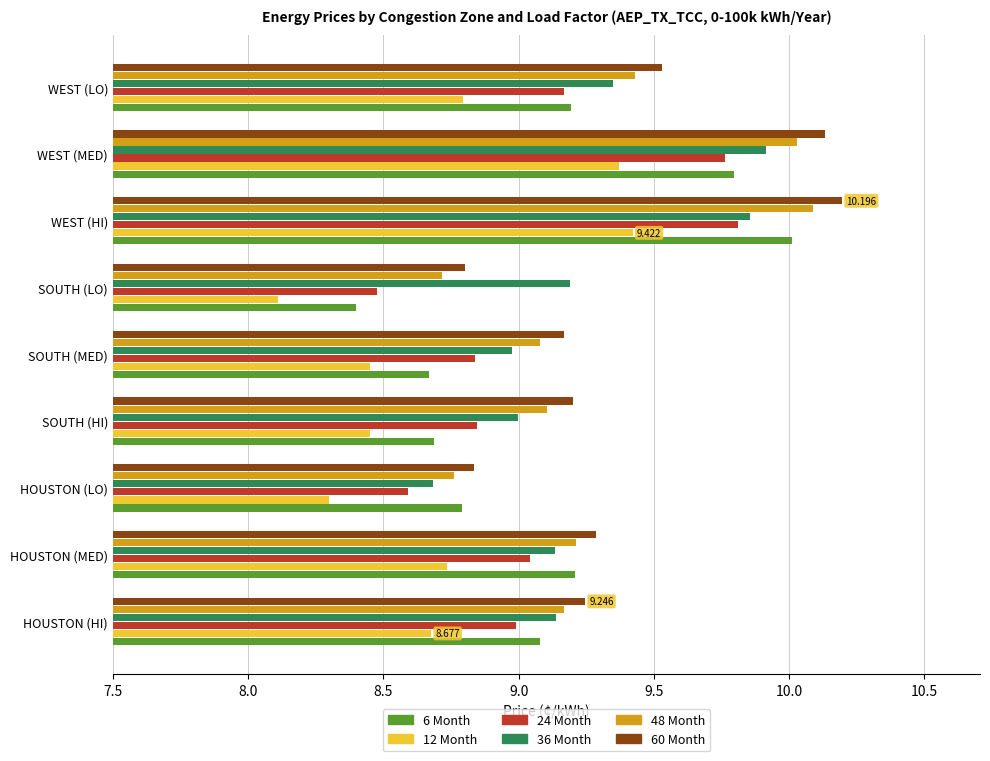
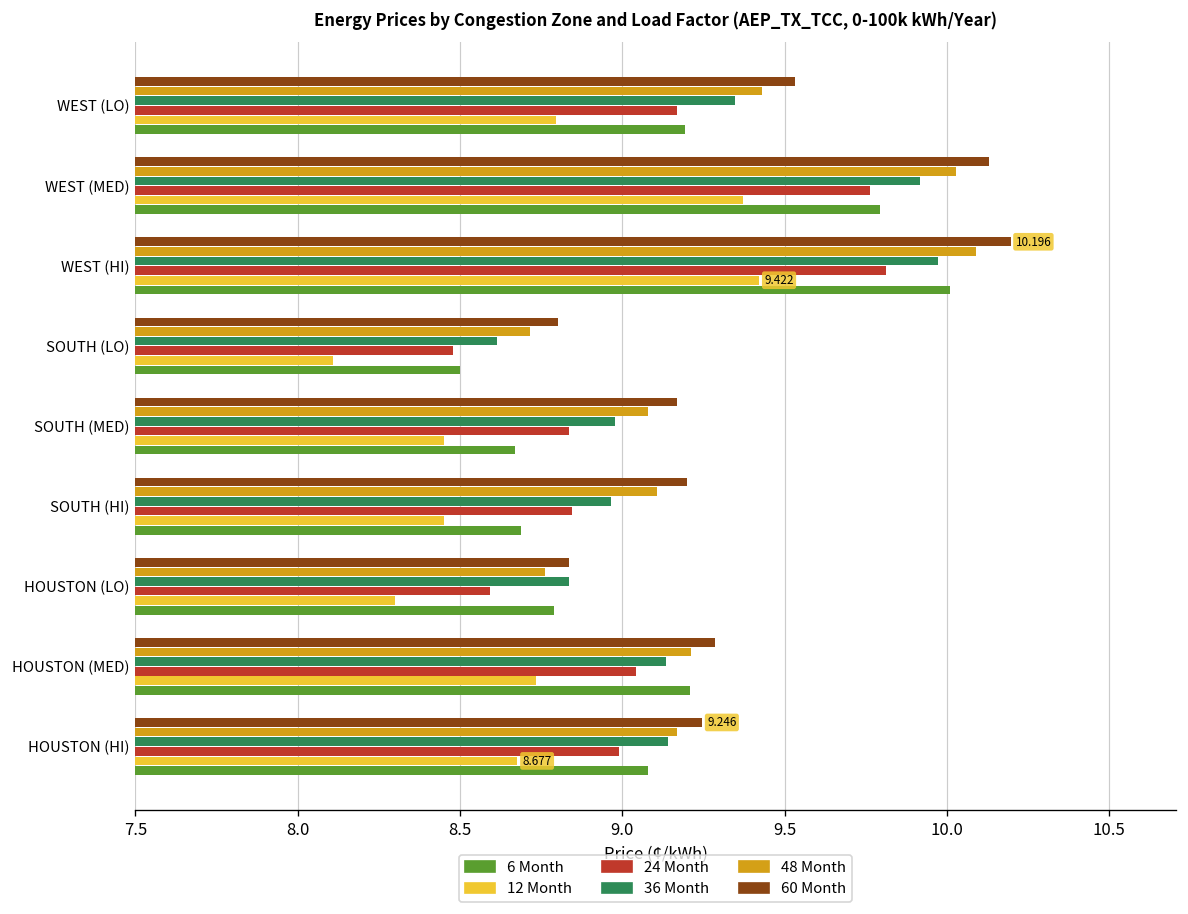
  {
    "6 Month": {
      "WEST (LO)": 9.2,
      "WEST (MED)": 9.8,
      "WEST (HI)": 10.01,
-     "SOUTH (LO)": 8.4,
+     "SOUTH (LO)": 8.5,
      "SOUTH (MED)": 8.67,
      "SOUTH (HI)": 8.69,
      "HOUSTON (LO)": 8.79,
      "HOUSTON (MED)": 9.2,
      "HOUSTON (HI)": 9.08
    },
    "36 Month": {
      "WEST (LO)": 9.35,
      "WEST (MED)": 9.92,
-     "WEST (HI)": 9.86,
-     "SOUTH (LO)": 9.19,
+     "WEST (HI)": 9.97,
+     "SOUTH (LO)": 8.62,
      "SOUTH (MED)": 8.98,
-     "SOUTH (HI)": 9.00,
-     "HOUSTON (LO)": 8.69,
+     "SOUTH (HI)": 8.97,
+     "HOUSTON (LO)": 8.84,
      "HOUSTON (MED)": 9.14,
      "HOUSTON (HI)": 9.14
    }
  }
